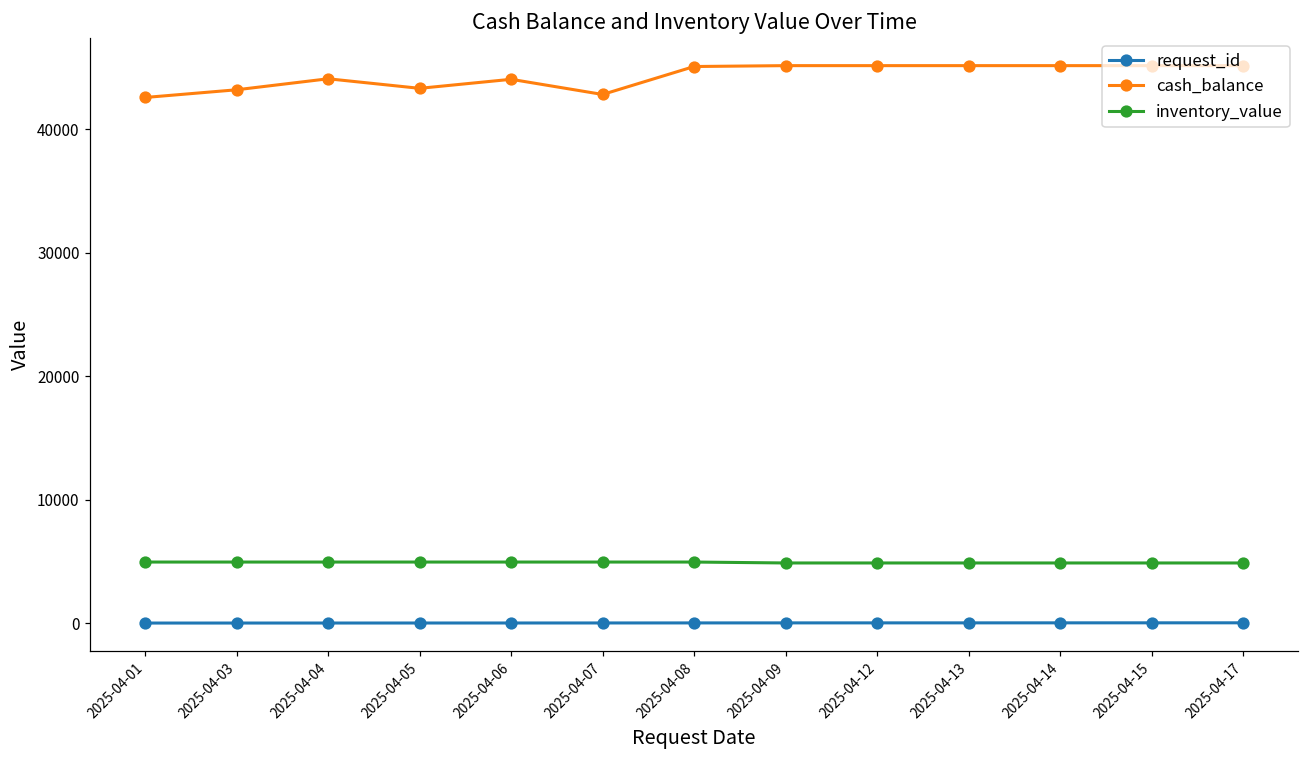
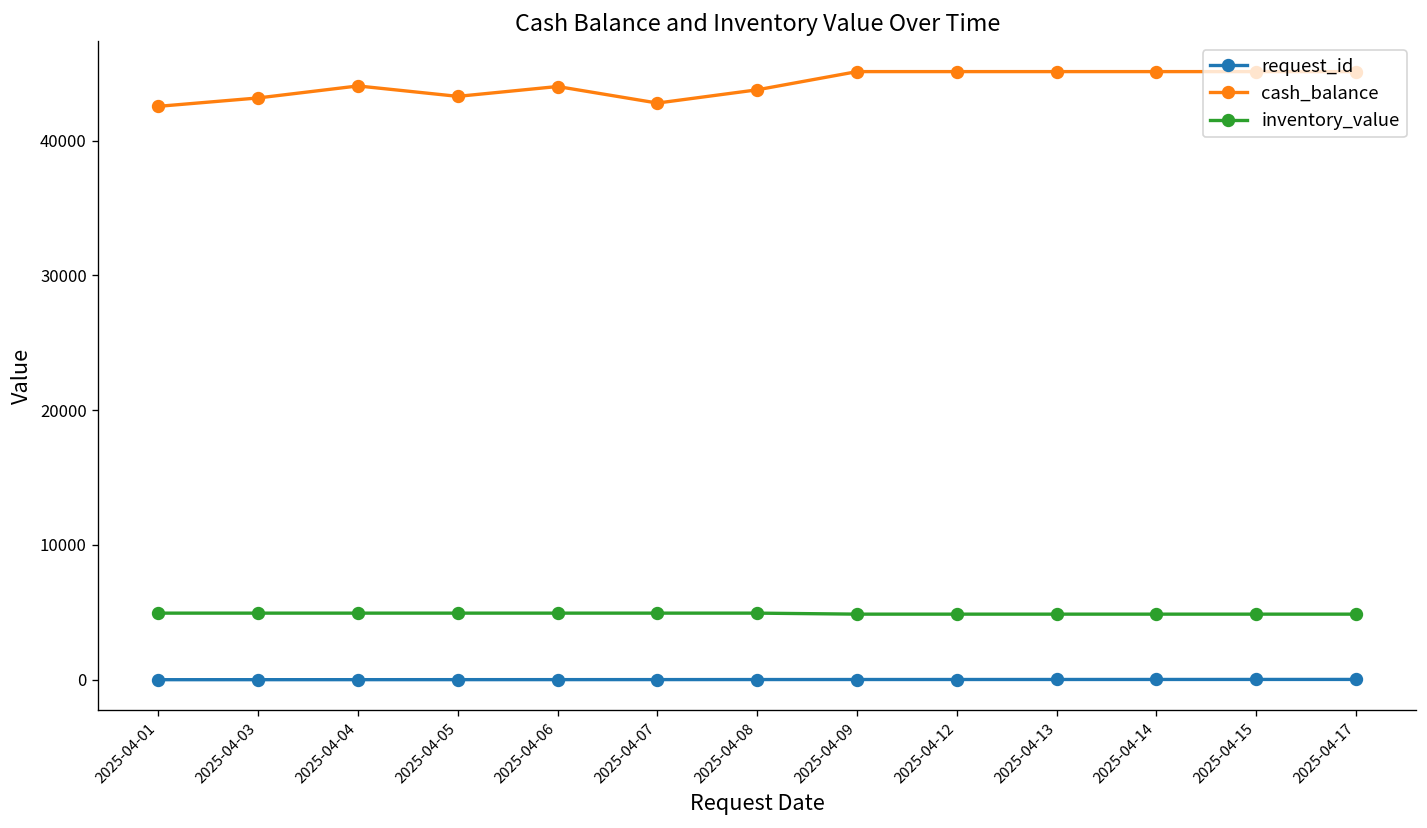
  {
    "request_id": {
      "2025-04-01": 0,
      "2025-04-03": 0,
      "2025-04-04": 0,
      "2025-04-05": 0,
      "2025-04-06": 0,
      "2025-04-07": 0,
      "2025-04-08": 0,
      "2025-04-09": 0,
      "2025-04-12": 0,
      "2025-04-13": 0,
      "2025-04-14": 0,
      "2025-04-15": 0,
      "2025-04-17": 0
    },
    "cash_balance": {
      "2025-04-01": 42600,
      "2025-04-03": 43200,
      "2025-04-04": 44100,
      "2025-04-05": 43300,
      "2025-04-06": 44000,
      "2025-04-07": 42800,
-     "2025-04-08": 45100,
+     "2025-04-08": 43800,
      "2025-04-09": 45100,
      "2025-04-12": 45100,
      "2025-04-13": 45100,
      "2025-04-14": 45100
    },
    "inventory_value": {
      "2025-04-01": 4900,
      "2025-04-03": 4900,
      "2025-04-04": 4900,
      "2025-04-05": 4900,
      "2025-04-06": 4900,
      "2025-04-07": 4900,
      "2025-04-08": 4900,
      "2025-04-09": 4900,
      "2025-04-12": 4900,
      "2025-04-13": 4900,
      "2025-04-14": 4900,
      "2025-04-15": 4900,
      "2025-04-17": 4900
    }
  }
